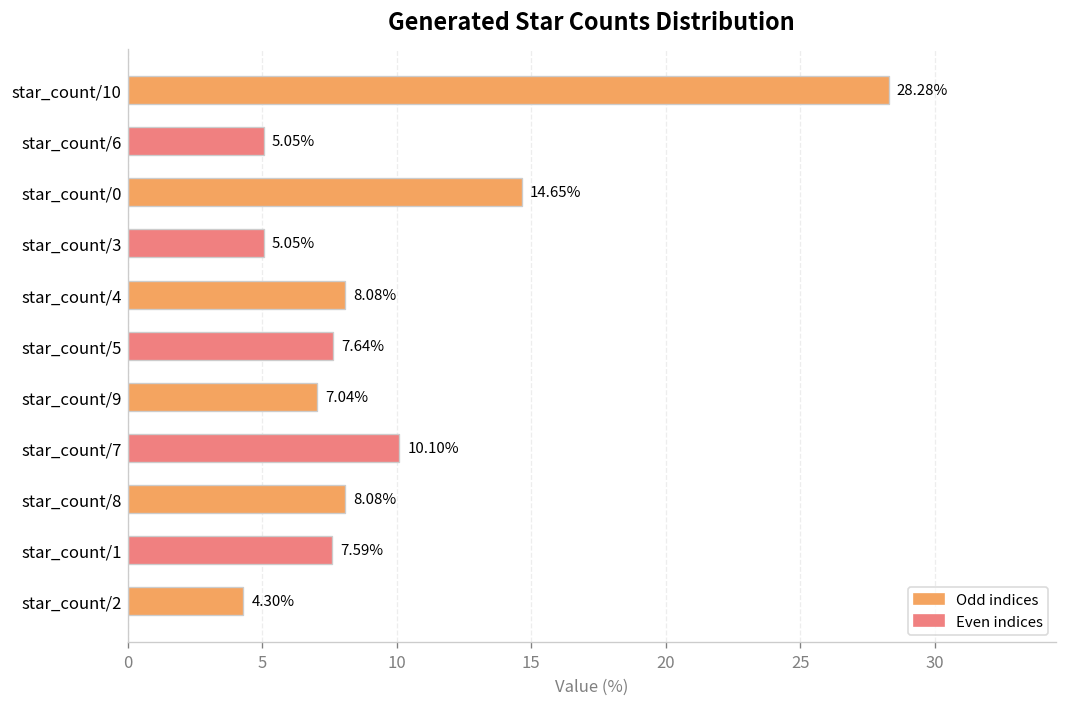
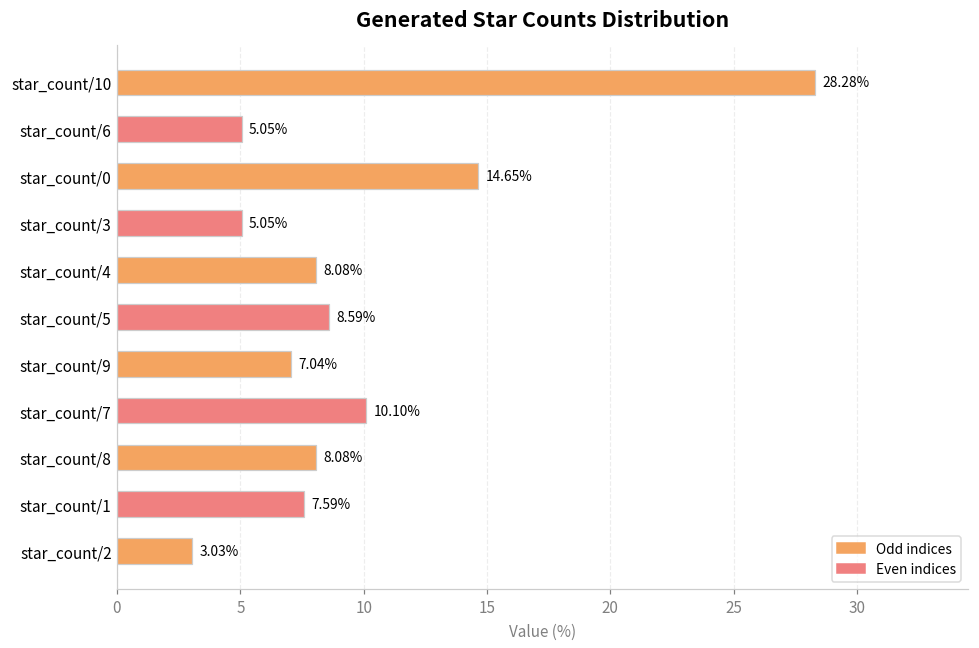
  {
    "star_count/10": "28.28%",
    "star_count/6": "5.05%",
    "star_count/0": "14.65%",
    "star_count/3": "5.05%",
    "star_count/4": "8.08%",
-   "star_count/5": "7.64%",
+   "star_count/5": "8.59%",
    "star_count/9": "7.04%",
    "star_count/7": "10.10%",
    "star_count/8": "8.08%",
    "star_count/1": "7.59%",
-   "star_count/2": "4.30%"
+   "star_count/2": "3.03%"
  }
